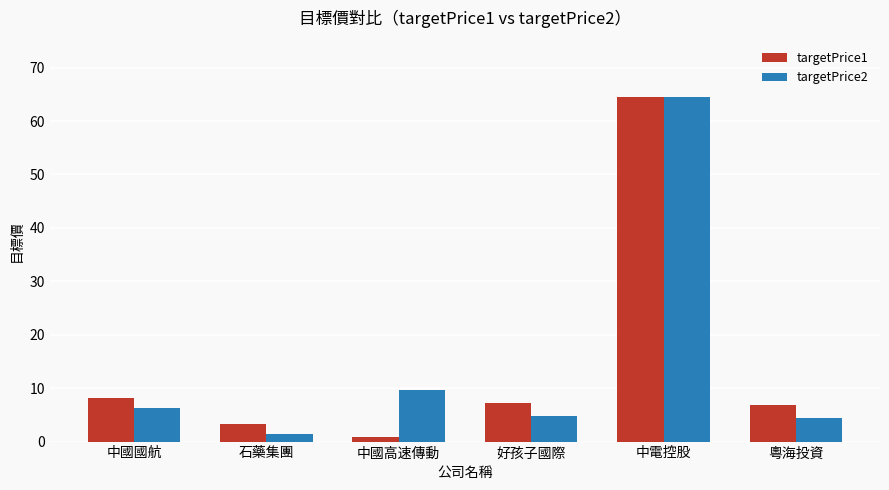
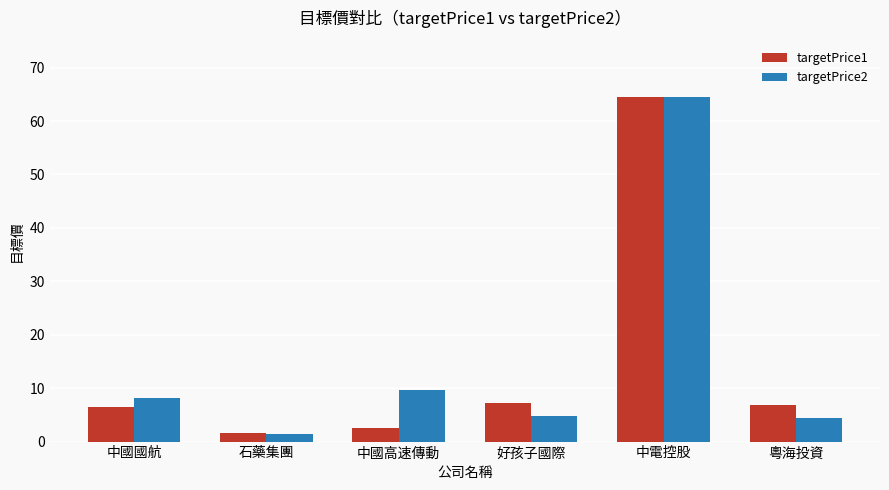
  {
    "targetPrice1": {
-     "中國國航": 8,
-     "石藥集團": 3,
-     "中國高速傳動": 1,
+     "中國國航": 6,
+     "石藥集團": 2,
+     "中國高速傳動": 2,
      "好孩子國際": 7,
      "中電控股": 65,
      "粵海投資": 7
    },
    "targetPrice2": {
-     "中國國航": 6,
+     "中國國航": 8,
      "石藥集團": 1,
      "中國高速傳動": 10,
      "好孩子國際": 5,
      "中電控股": 65,
      "粵海投資": 5
    }
  }
